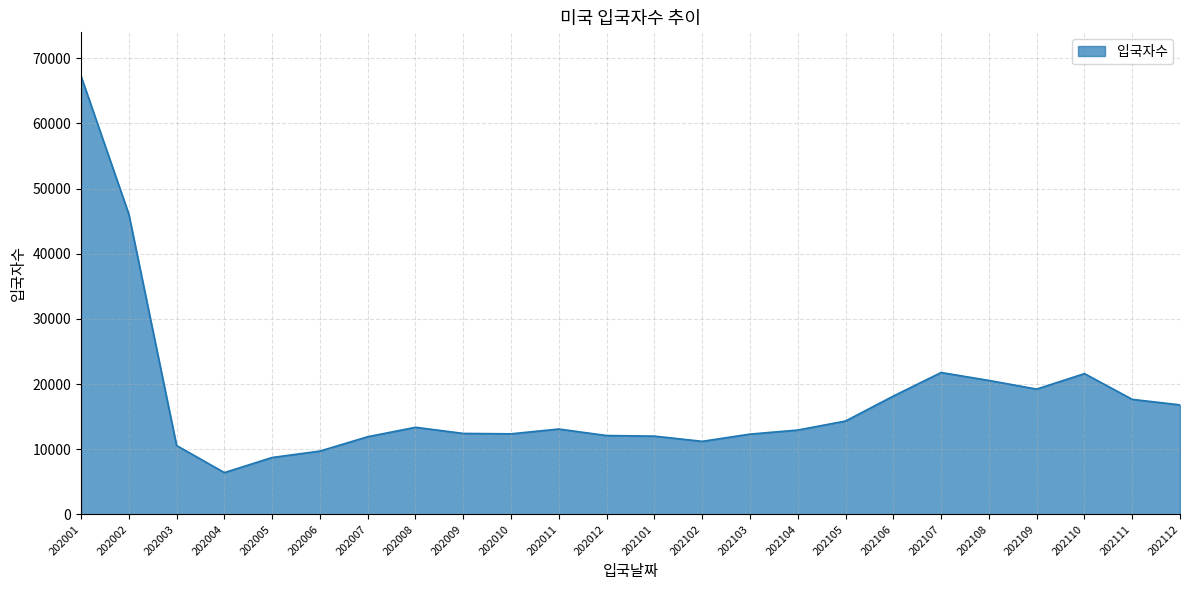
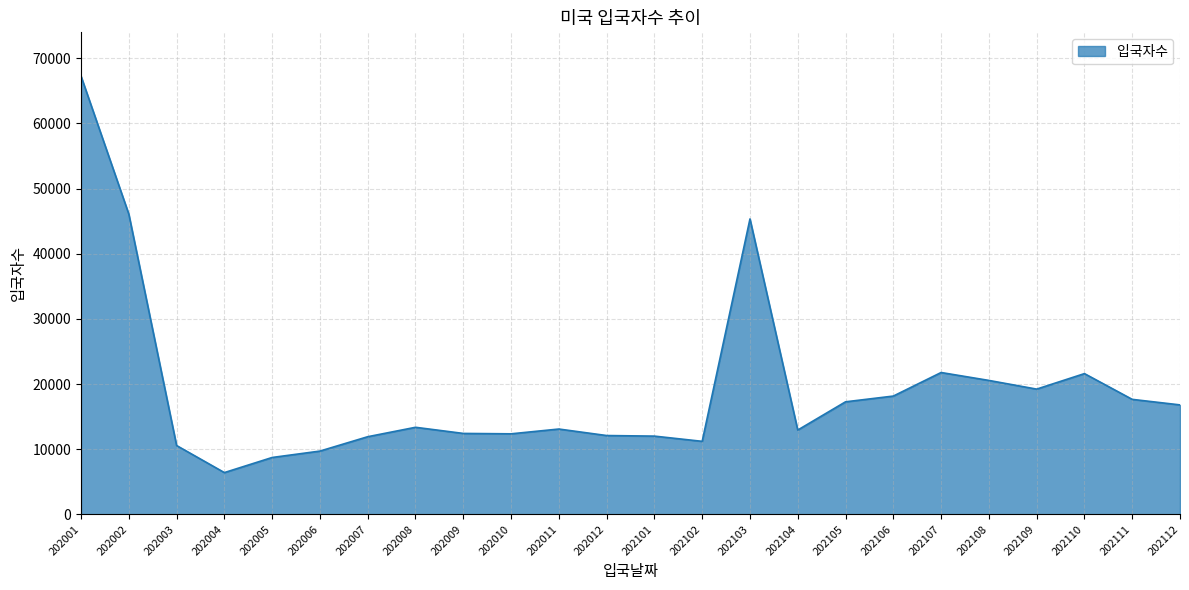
  {
    "202001": 67000,
    "202002": 46000,
    "202003": 11000,
    "202004": 6000,
    "202005": 9000,
    "202006": 10000,
    "202007": 12000,
    "202008": 13000,
    "202009": 12000,
    "202010": 12000,
    "202011": 13000,
    "202012": 12000,
    "202101": 12000,
    "202102": 11000,
-   "202103": 12000,
+   "202103": 45000,
    "202104": 13000,
-   "202105": 14000,
+   "202105": 17000,
    "202106": 18000,
    "202107": 22000,
    "202108": 21000,
    "202109": 19000,
    "202110": 22000,
    "202111": 18000,
    "202112": 17000
  }
